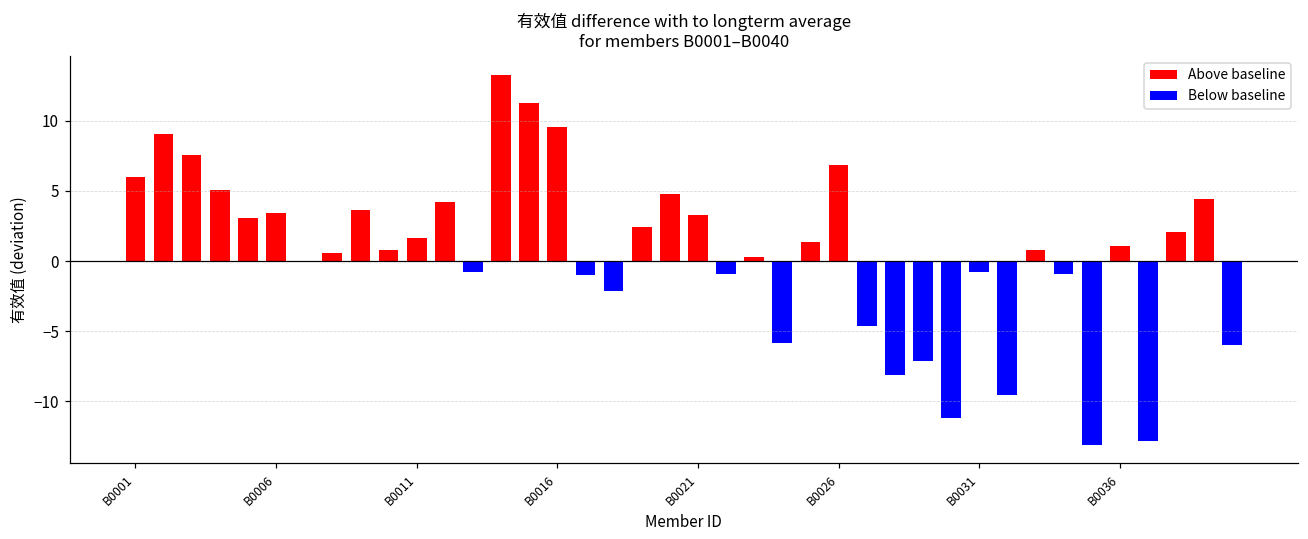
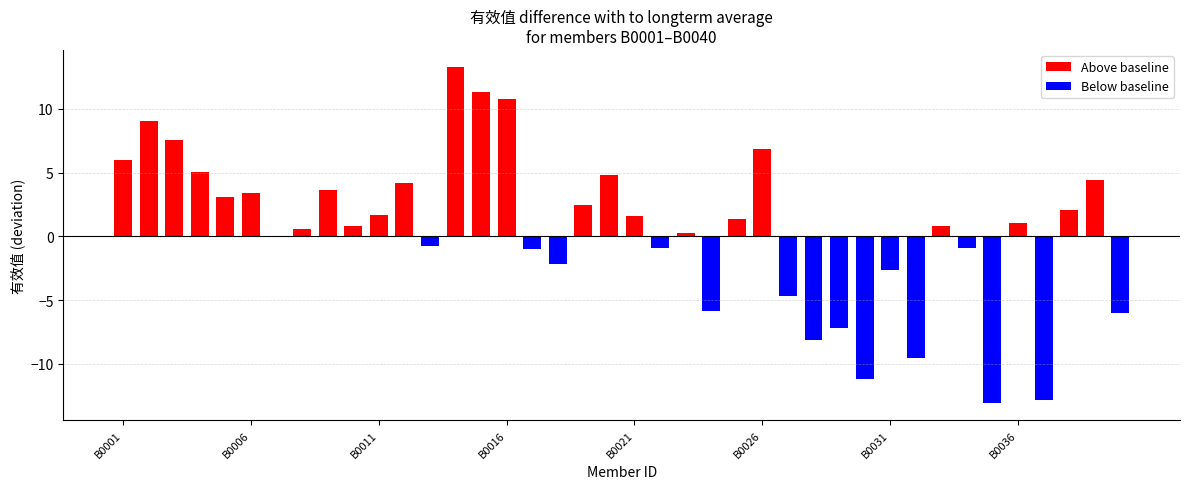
  {
    "B0001": 6.0,
    "B0006": 3.4,
    "B0011": 1.7,
-   "B0016": 9.5,
-   "B0021": 3.3,
+   "B0016": 10.7,
+   "B0021": 1.6,
    "B0026": 6.8,
-   "B0031": -0.8,
+   "B0031": -2.7,
    "B0036": 1.1
  }
